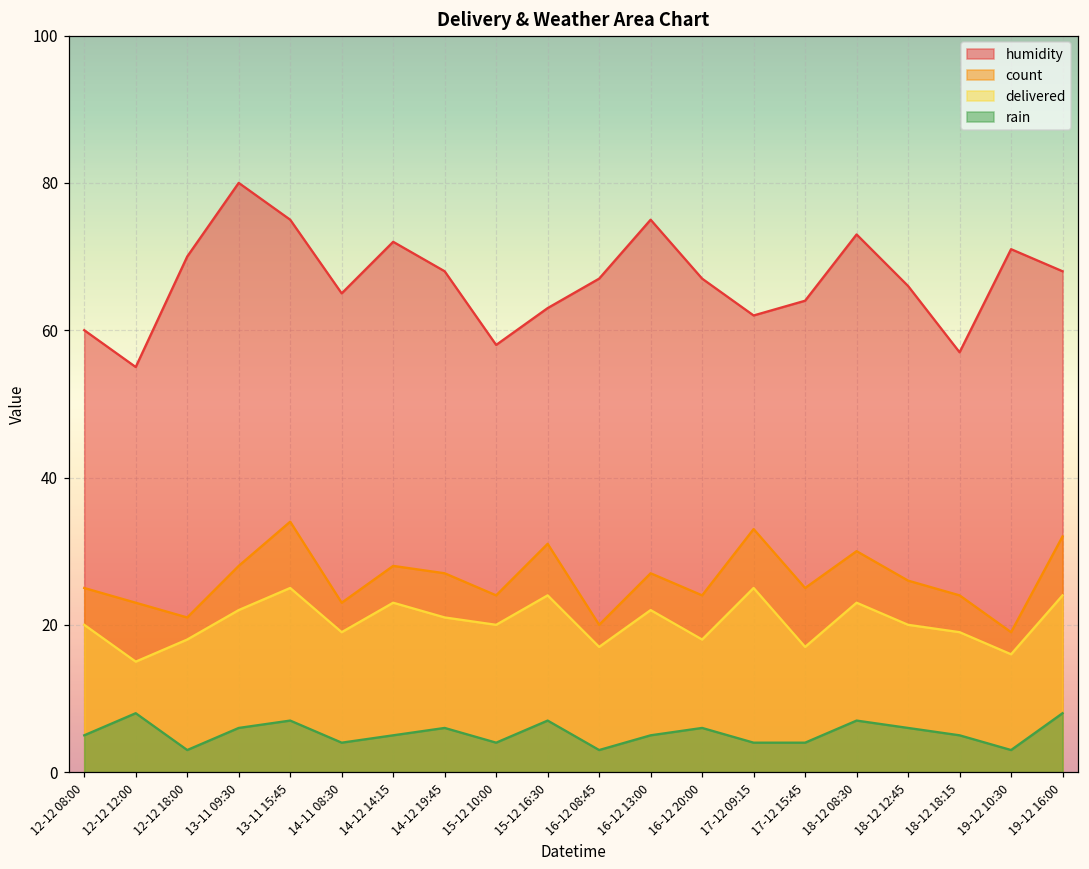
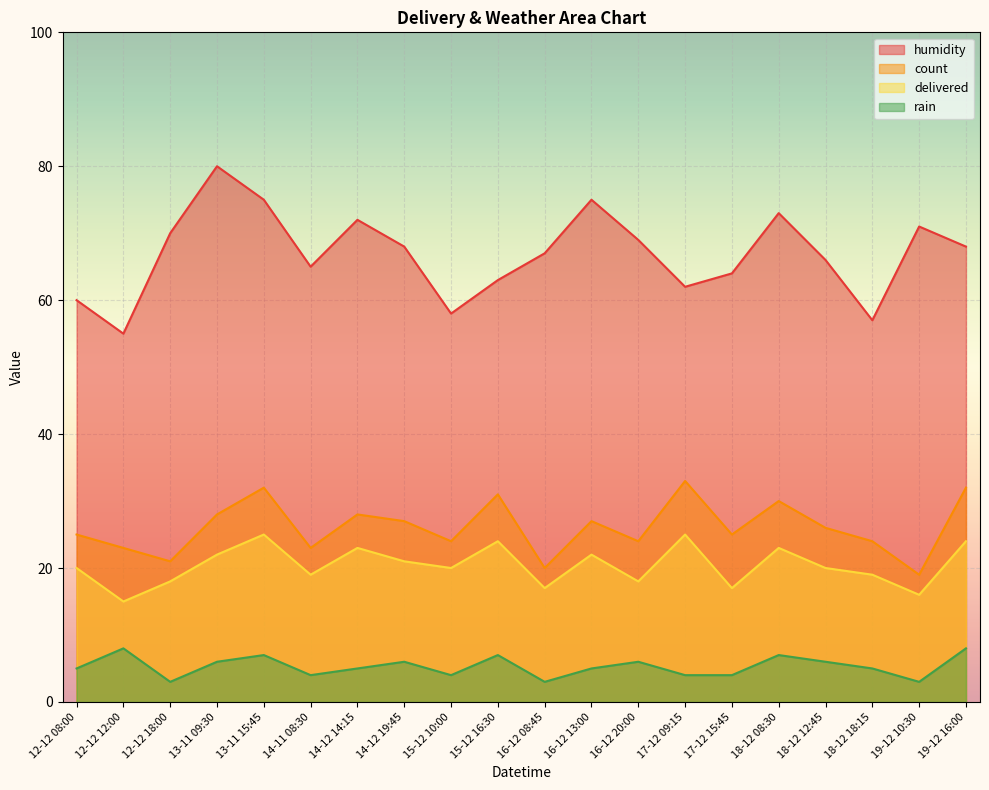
  {
    "humidity": {
      "12-12 08:00": 60,
      "12-12 12:00": 55,
      "12-12 18:00": 70,
      "13-11 09:30": 80,
      "13-11 15:45": 75,
      "14-11 08:30": 65,
      "14-12 14:15": 72,
      "14-12 19:45": 68,
      "15-12 10:00": 58,
      "15-12 16:30": 63,
      "16-12 08:45": 67,
      "16-12 13:00": 75,
-     "16-12 20:00": 67,
+     "16-12 20:00": 69,
      "17-12 09:15": 62,
      "17-12 15:45": 64,
      "18-12 08:30": 73,
      "18-12 12:45": 66,
      "18-12 18:15": 57,
      "19-12 10:30": 71,
      "19-12 16:00": 68
    },
    "count": {
      "12-12 08:00": 25,
      "12-12 12:00": 23,
      "12-12 18:00": 21,
      "13-11 09:30": 28,
-     "13-11 15:45": 34,
+     "13-11 15:45": 32,
      "14-11 08:30": 23,
      "14-12 14:15": 28,
      "14-12 19:45": 27,
      "15-12 10:00": 24,
      "15-12 16:30": 31,
      "16-12 08:45": 20,
      "16-12 13:00": 27,
      "16-12 20:00": 24,
      "17-12 09:15": 33,
      "17-12 15:45": 25,
      "18-12 08:30": 30,
      "18-12 12:45": 26,
      "18-12 18:15": 24,
      "19-12 10:30": 19,
      "19-12 16:00": 32
    },
    "delivered": {
      "12-12 08:00": 20,
      "12-12 12:00": 15,
      "12-12 18:00": 18,
      "13-11 09:30": 22,
      "13-11 15:45": 25,
      "14-11 08:30": 19,
      "14-12 14:15": 23,
      "14-12 19:45": 21,
      "15-12 10:00": 20,
      "15-12 16:30": 24,
      "16-12 08:45": 17,
      "16-12 13:00": 22,
      "16-12 20:00": 18,
      "17-12 09:15": 25,
      "17-12 15:45": 17,
      "18-12 08:30": 23,
      "18-12 12:45": 20,
      "18-12 18:15": 19,
      "19-12 10:30": 16,
      "19-12 16:00": 24
    },
    "rain": {
      "12-12 08:00": 5,
      "12-12 12:00": 8,
      "12-12 18:00": 3,
      "13-11 09:30": 6,
      "13-11 15:45": 7,
      "14-11 08:30": 4,
      "14-12 14:15": 5,
      "14-12 19:45": 6,
      "15-12 10:00": 4,
      "15-12 16:30": 7,
      "16-12 08:45": 3,
      "16-12 13:00": 5,
      "16-12 20:00": 6,
      "17-12 09:15": 4,
      "17-12 15:45": 4,
      "18-12 08:30": 7,
      "18-12 12:45": 6,
      "18-12 18:15": 5,
      "19-12 10:30": 3,
      "19-12 16:00": 8
    }
  }
